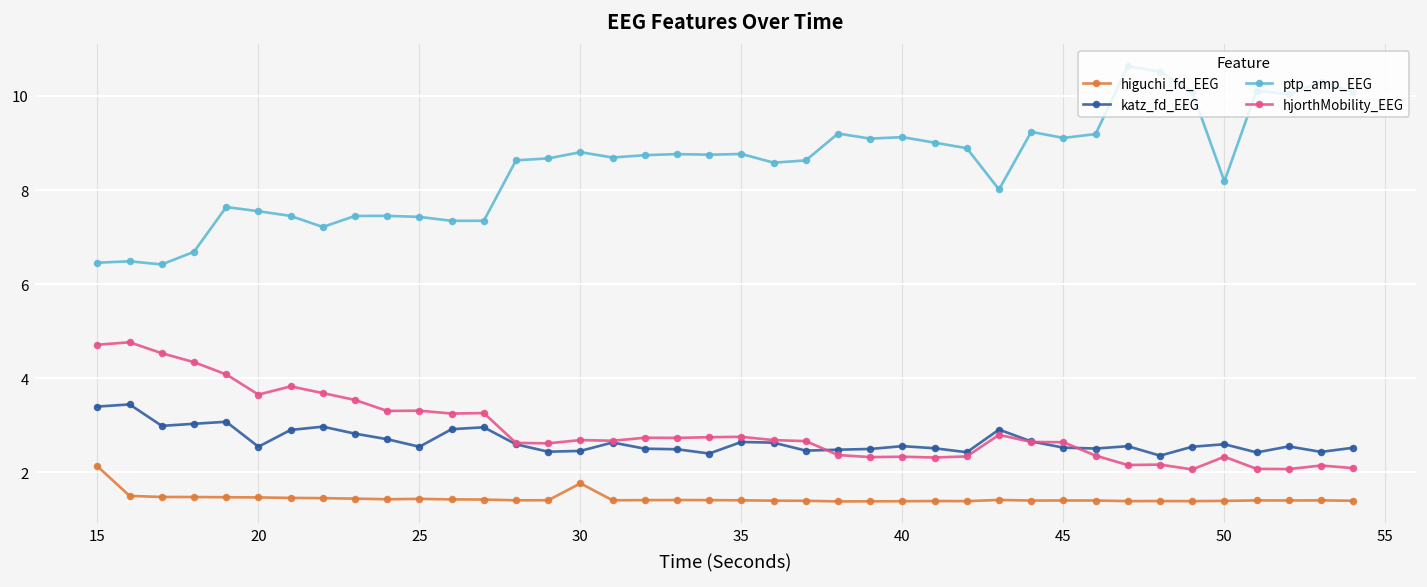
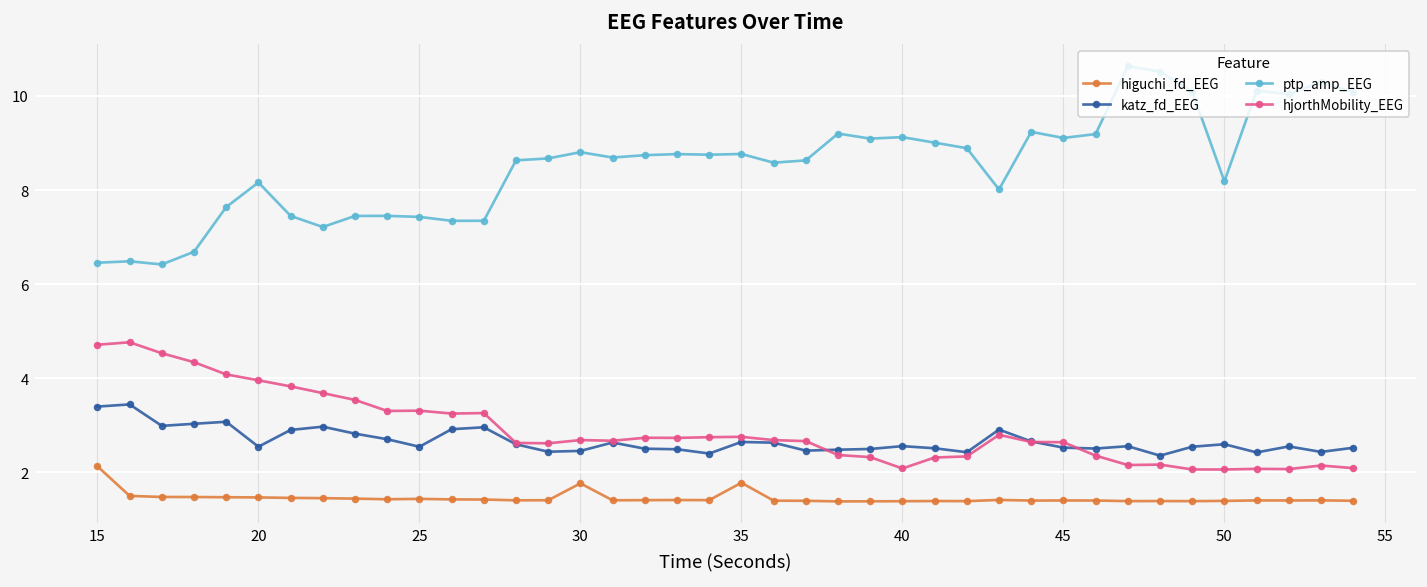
  {
    "higuchi_fd_EEG": {
      "15": 2.1,
      "20": 1.5,
      "25": 1.4,
      "30": 1.8,
-     "35": 1.4,
+     "35": 1.8,
      "40": 1.4,
      "45": 1.4,
      "50": 1.4
    },
    "katz_fd_EEG": {
      "15": 3.4,
      "20": 2.5,
      "25": 2.5,
      "30": 2.5,
      "35": 2.6,
      "40": 2.6,
      "45": 2.5,
      "50": 2.6
    },
    "ptp_amp_EEG": {
      "15": 6.5,
-     "20": 7.6,
+     "20": 8.2,
      "25": 7.4,
      "30": 8.8,
      "35": 8.8,
      "40": 9.1,
      "45": 9.1,
      "50": 8.2
    },
    "hjorthMobility_EEG": {
      "15": 4.7,
-     "20": 3.7,
+     "20": 4.0,
      "25": 3.3,
      "30": 2.7,
      "35": 2.8,
-     "40": 2.3,
+     "40": 2.1,
      "45": 2.6,
-     "50": 2.3
+     "50": 2.1
    }
  }
